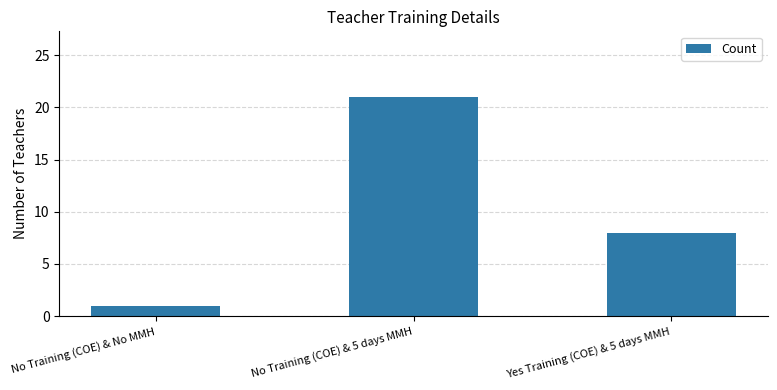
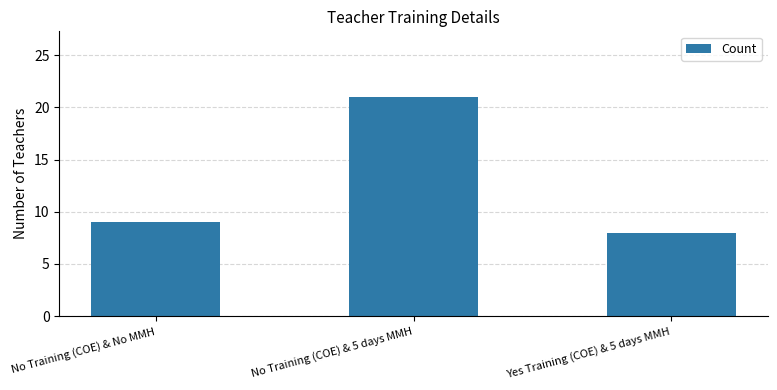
  {
-   "No Training (COE) & No MMH": 1,
+   "No Training (COE) & No MMH": 9,
    "No Training (COE) & 5 days MMH": 21,
    "Yes Training (COE) & 5 days MMH": 8
  }
